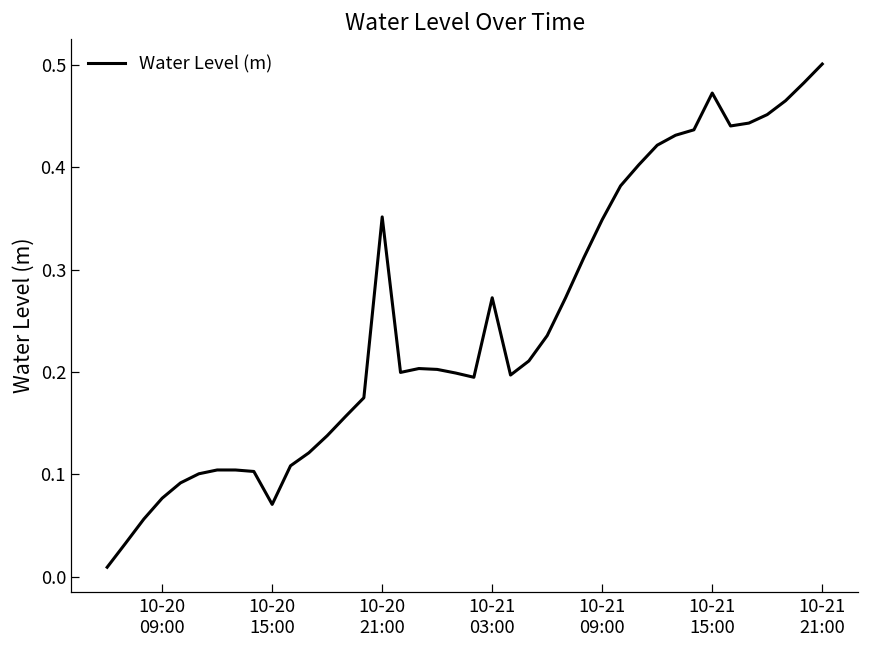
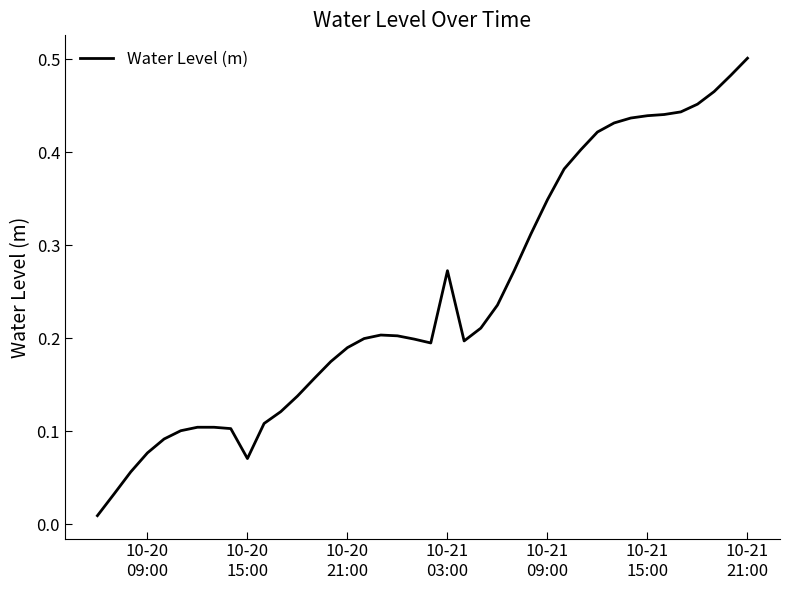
  {
    "10-20 09:00": 0.08,
    "10-20 15:00": 0.07,
-   "10-20 21:00": 0.35,
+   "10-20 21:00": 0.19,
    "10-21 03:00": 0.27,
    "10-21 09:00": 0.35,
-   "10-21 15:00": 0.47,
+   "10-21 15:00": 0.44,
    "10-21 21:00": 0.50
  }
